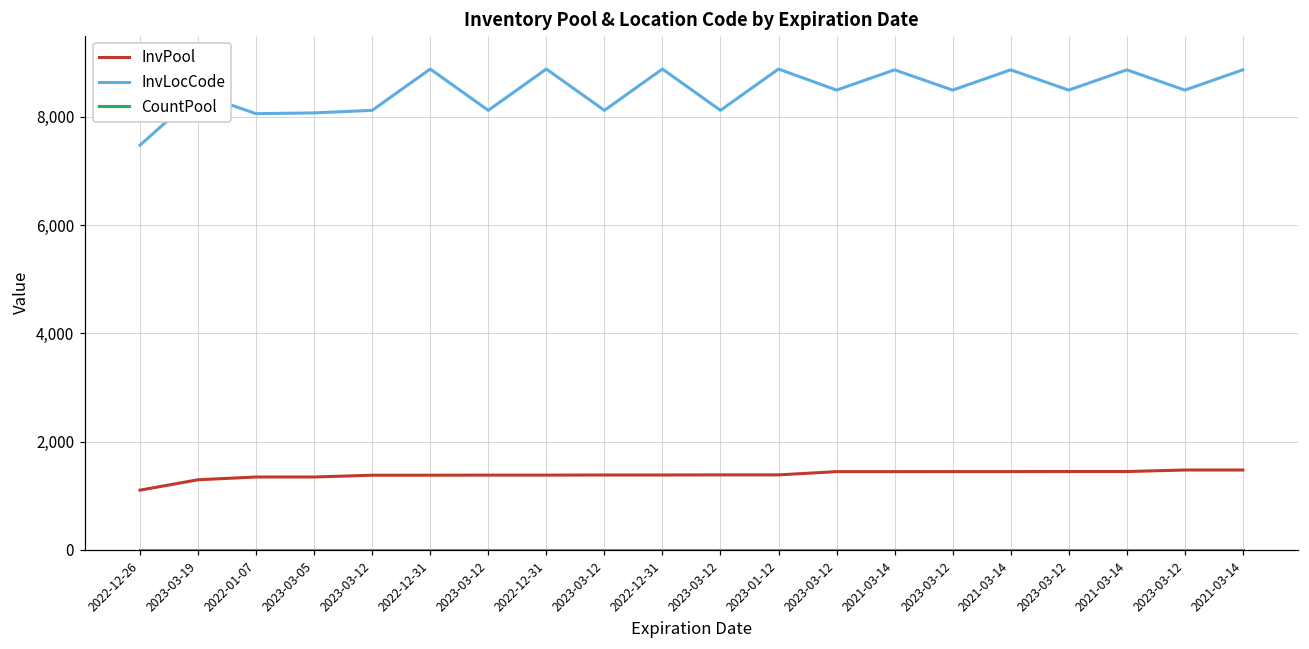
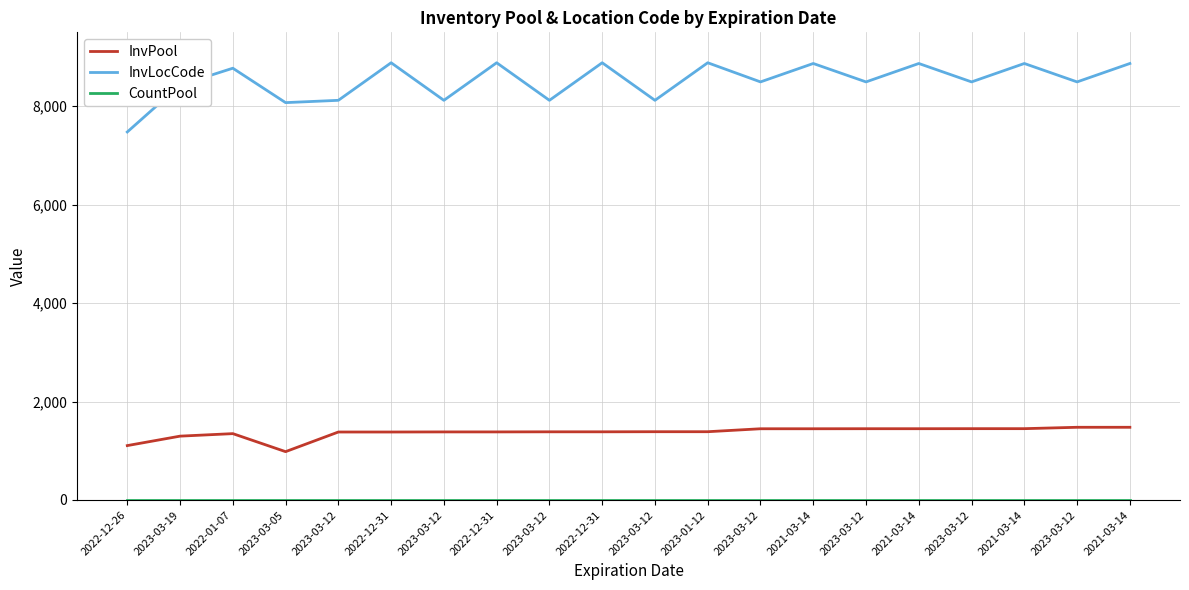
  {
    "InvPool": {
      "2022-12-26": "1,100",
      "2023-03-19": "1,300",
      "2022-01-07": "1,300",
-     "2023-03-05": "1,300",
+     "2023-03-05": "1,000",
      "2023-01-12": "1,400"
    },
    "InvLocCode": {
      "2022-12-26": "7,500",
-     "2022-01-07": "8,100",
+     "2022-01-07": "8,800",
      "2023-03-05": "8,100",
      "2023-01-12": "8,900"
    },
    "CountPool": {
      "2022-12-26": "0",
      "2023-03-19": "0",
      "2022-01-07": "0",
      "2023-03-05": "0",
      "2023-01-12": "0"
    }
  }
